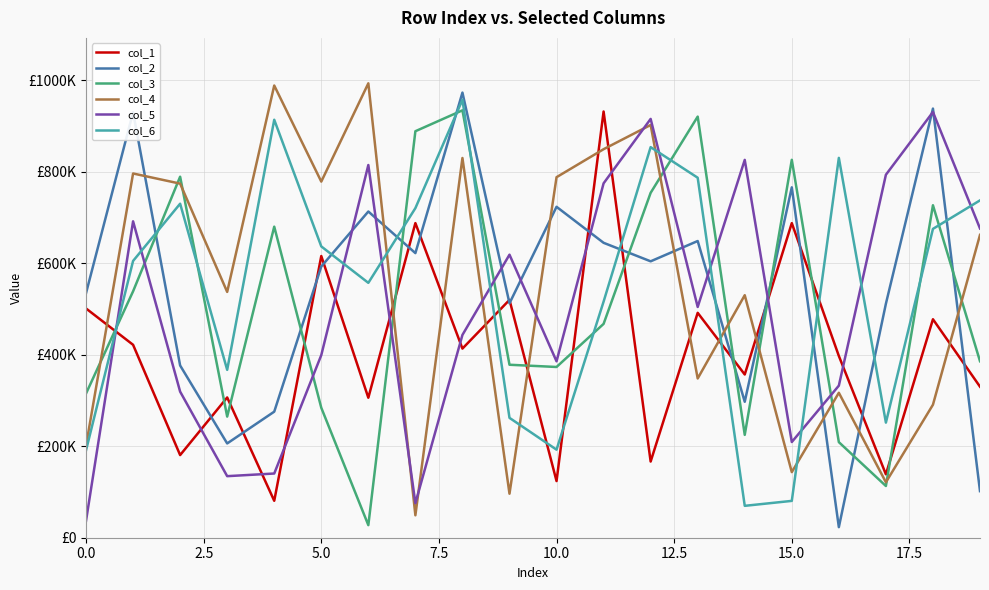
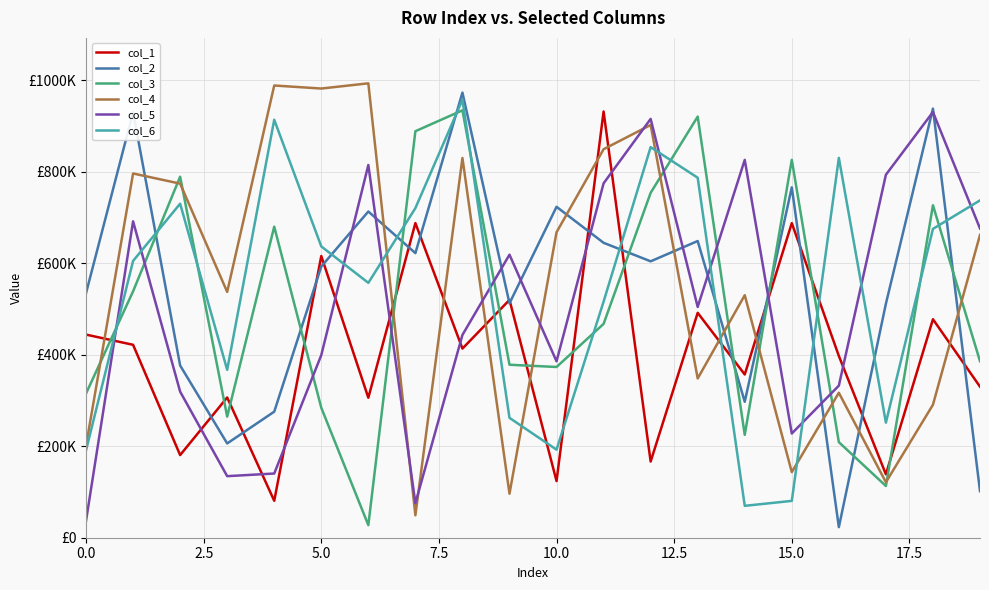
  {
    "col_1": {
-     "0.0": "£500000",
+     "0.0": "£440000",
      "5.0": "£620000",
      "10.0": "£120000",
      "15.0": "£690000"
    },
    "col_4": {
      "0.0": "£200000",
-     "5.0": "£780000",
-     "10.0": "£790000",
+     "5.0": "£980000",
+     "10.0": "£670000",
      "15.0": "£140000"
    },
    "col_5": {
      "0.0": "£40000",
      "5.0": "£400000",
      "10.0": "£390000",
-     "15.0": "£210000"
+     "15.0": "£230000"
    }
  }
